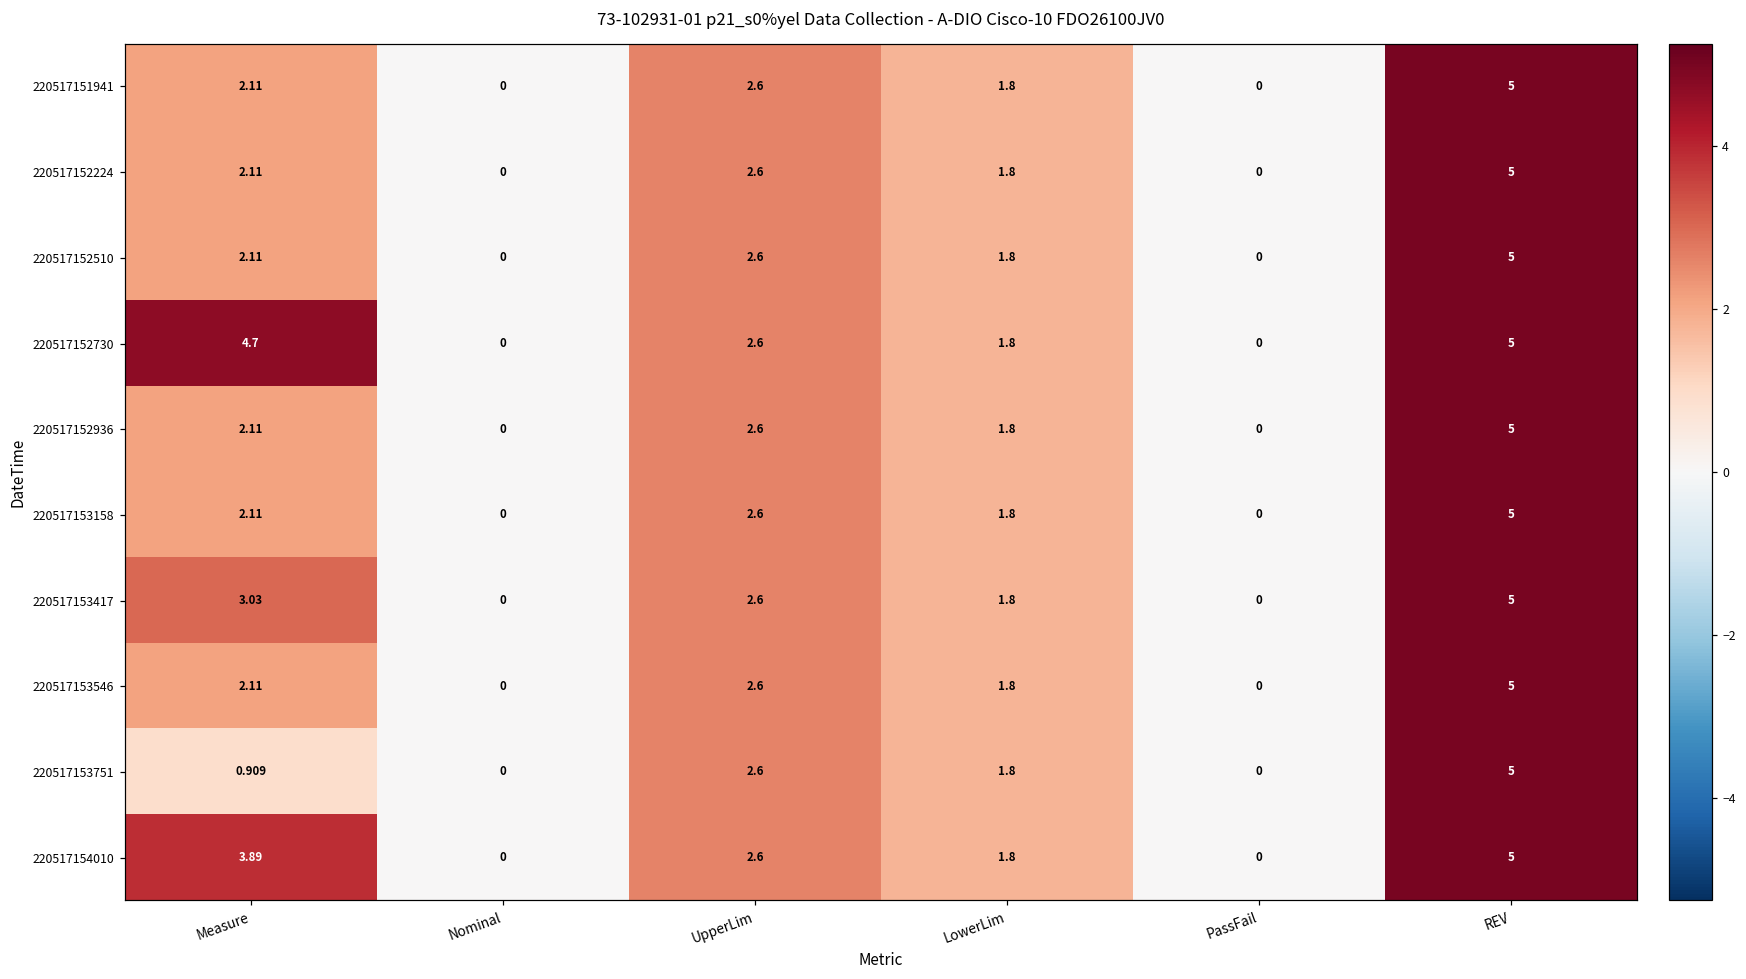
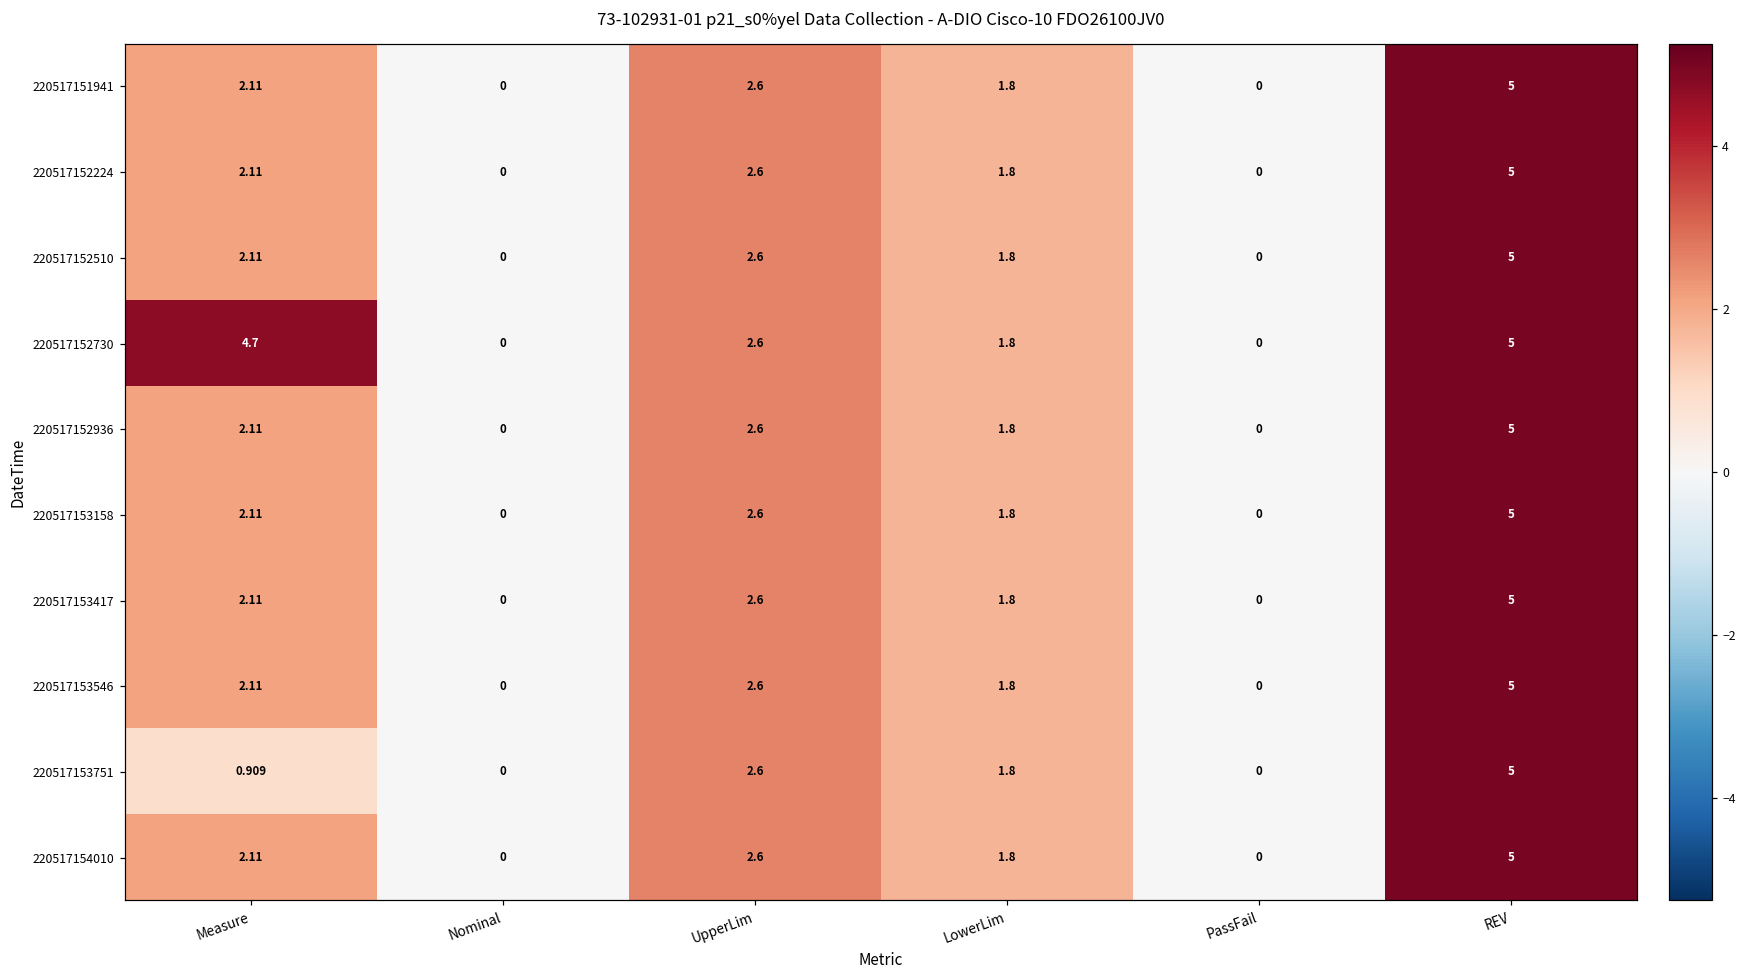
  {
    "220517151941": {
      "Measure": 2.11,
      "Nominal": 0,
      "UpperLim": 2.6,
      "LowerLim": 1.8,
      "PassFail": 0,
      "REV": 5
    },
    "220517152224": {
      "Measure": 2.11,
      "Nominal": 0,
      "UpperLim": 2.6,
      "LowerLim": 1.8,
      "PassFail": 0,
      "REV": 5
    },
    "220517152510": {
      "Measure": 2.11,
      "Nominal": 0,
      "UpperLim": 2.6,
      "LowerLim": 1.8,
      "PassFail": 0,
      "REV": 5
    },
    "220517152730": {
      "Measure": 4.7,
      "Nominal": 0,
      "UpperLim": 2.6,
      "LowerLim": 1.8,
      "PassFail": 0,
      "REV": 5
    },
    "220517152936": {
      "Measure": 2.11,
      "Nominal": 0,
      "UpperLim": 2.6,
      "LowerLim": 1.8,
      "PassFail": 0,
      "REV": 5
    },
    "220517153158": {
      "Measure": 2.11,
      "Nominal": 0,
      "UpperLim": 2.6,
      "LowerLim": 1.8,
      "PassFail": 0,
      "REV": 5
    },
    "220517153417": {
-     "Measure": 3.03,
+     "Measure": 2.11,
      "Nominal": 0,
      "UpperLim": 2.6,
      "LowerLim": 1.8,
      "PassFail": 0,
      "REV": 5
    },
    "220517153546": {
      "Measure": 2.11,
      "Nominal": 0,
      "UpperLim": 2.6,
      "LowerLim": 1.8,
      "PassFail": 0,
      "REV": 5
    },
    "220517153751": {
      "Measure": 0.909,
      "Nominal": 0,
      "UpperLim": 2.6,
      "LowerLim": 1.8,
      "PassFail": 0,
      "REV": 5
    },
    "220517154010": {
-     "Measure": 3.89,
+     "Measure": 2.11,
      "Nominal": 0,
      "UpperLim": 2.6,
      "LowerLim": 1.8,
      "PassFail": 0,
      "REV": 5
    }
  }
